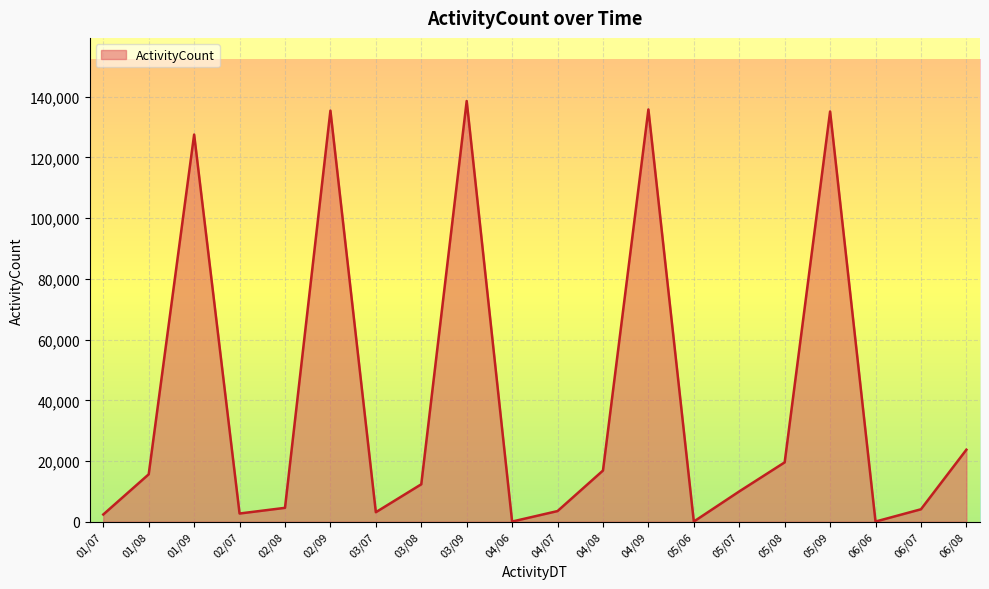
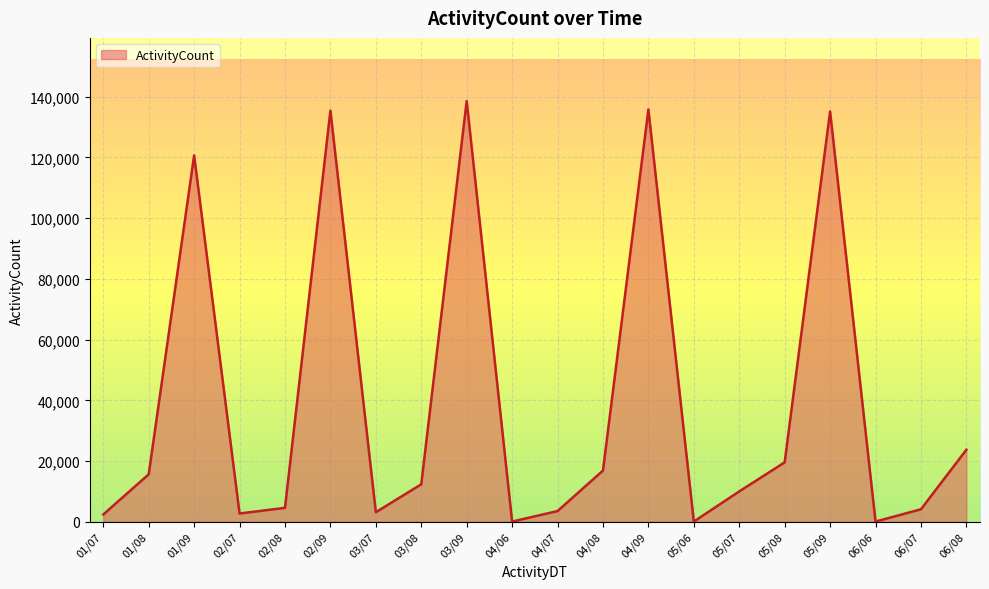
  {
    "01/07": "2,000",
    "01/08": "16,000",
-   "01/09": "128,000",
+   "01/09": "121,000",
    "02/07": "3,000",
    "02/08": "5,000",
    "02/09": "135,000",
    "03/07": "3,000",
    "03/08": "12,000",
    "03/09": "139,000",
    "04/06": "0",
    "04/07": "4,000",
    "04/08": "17,000",
    "04/09": "136,000",
    "05/06": "0",
    "05/07": "10,000",
    "05/08": "20,000",
    "05/09": "135,000",
    "06/06": "0",
    "06/07": "4,000",
    "06/08": "24,000"
  }
